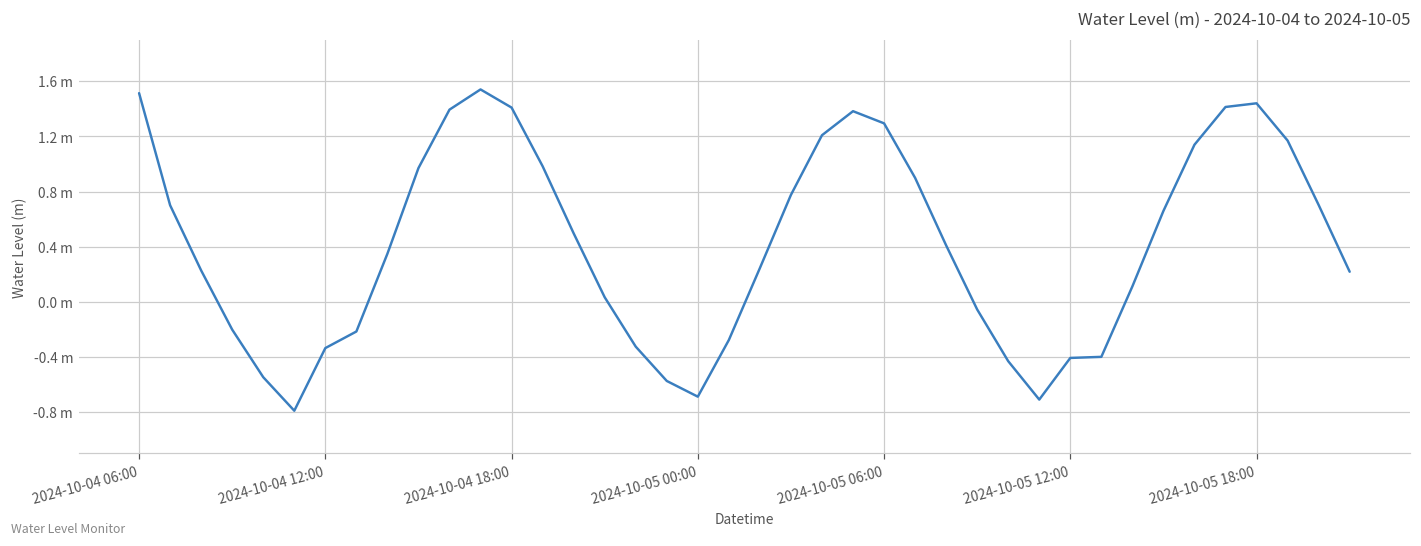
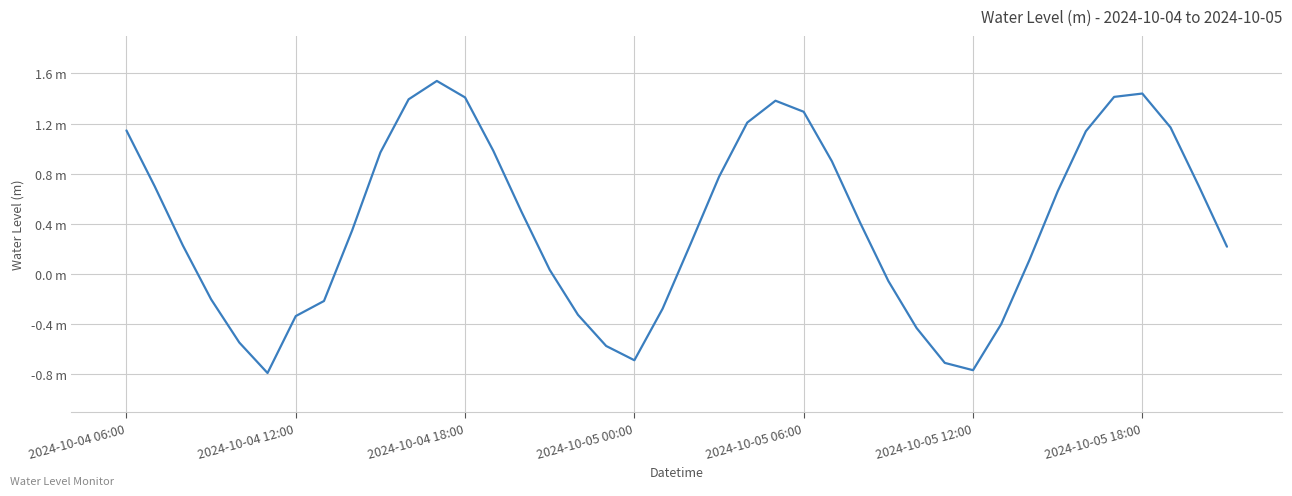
  {
-   "2024-10-04 06:00": "1.51 m",
+   "2024-10-04 06:00": "1.15 m",
    "2024-10-04 12:00": "-0.34 m",
    "2024-10-04 18:00": "1.41 m",
    "2024-10-05 00:00": "-0.69 m",
    "2024-10-05 06:00": "1.29 m",
-   "2024-10-05 12:00": "-0.41 m",
+   "2024-10-05 12:00": "-0.77 m",
    "2024-10-05 18:00": "1.44 m"
  }
